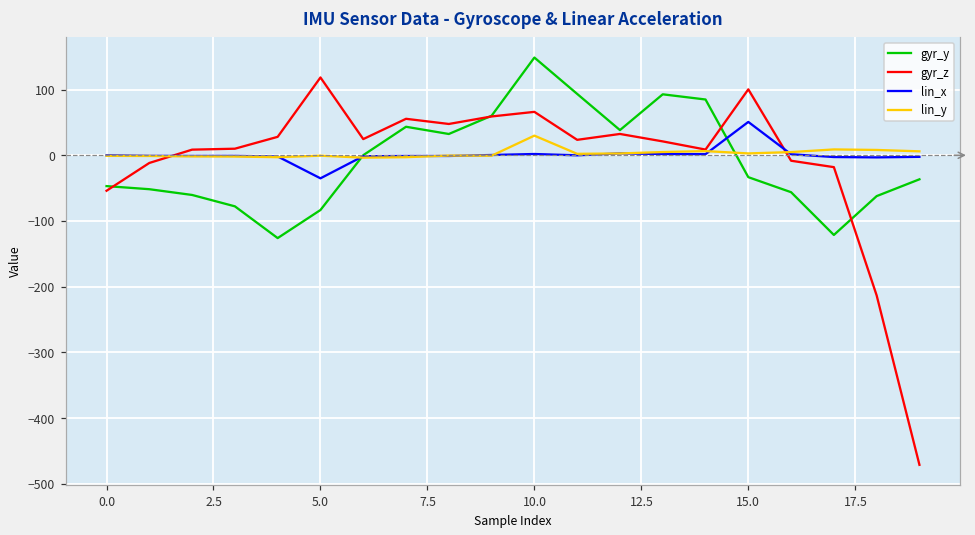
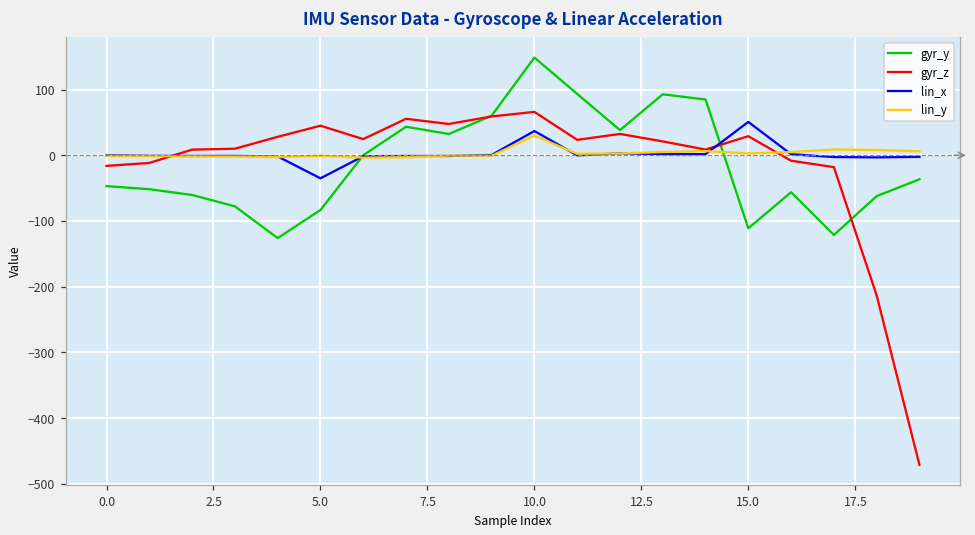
  {
    "gyr_y": {
      "0.0": -50,
      "5.0": -80,
      "10.0": 150,
-     "15.0": -30
+     "15.0": -110
    },
    "gyr_z": {
-     "0.0": -50,
-     "5.0": 120,
+     "0.0": -20,
+     "5.0": 50,
      "10.0": 70,
-     "15.0": 100
+     "15.0": 30
    },
    "lin_x": {
      "5.0": -40,
-     "10.0": 0,
+     "10.0": 40,
      "15.0": 50
    },
    "lin_y": {
      "5.0": 0,
      "10.0": 30,
      "15.0": 0
    }
  }
